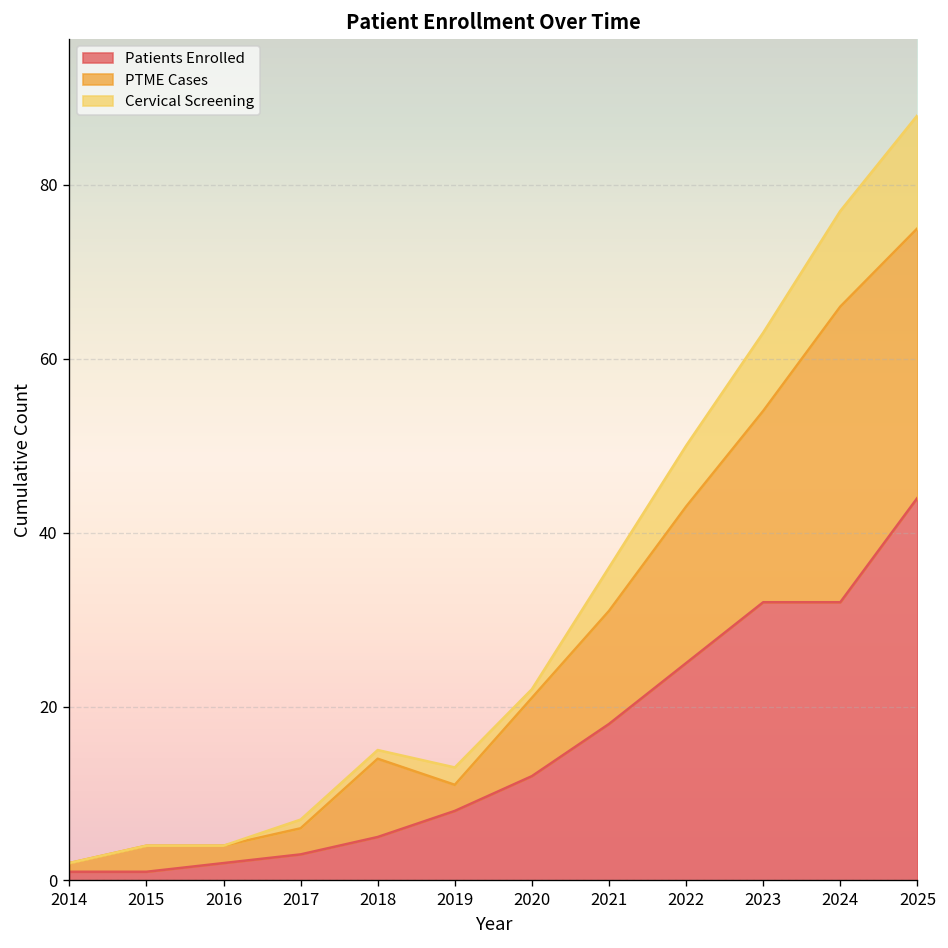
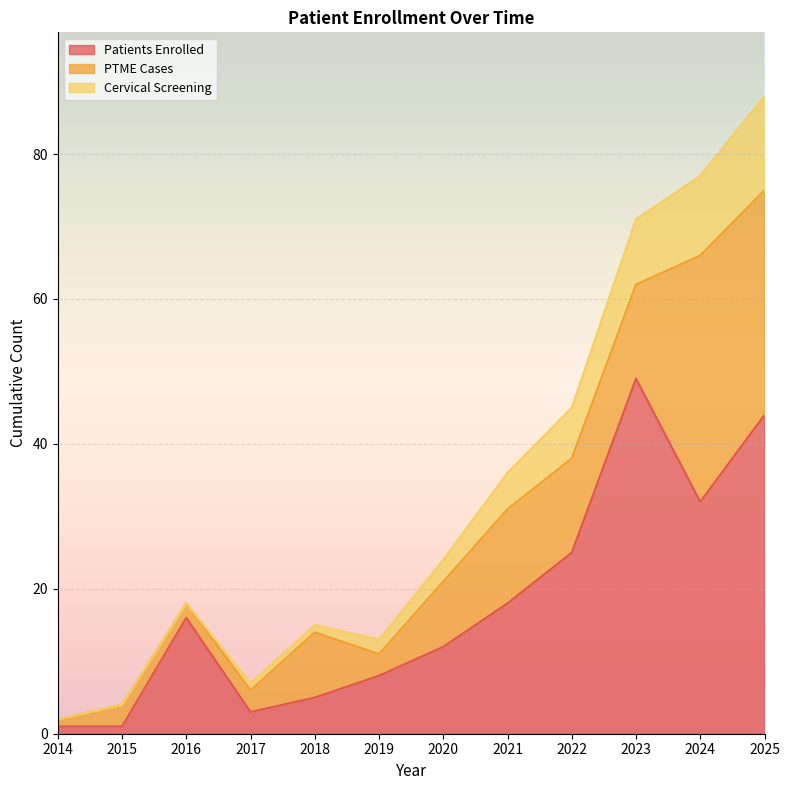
  {
    "Patients Enrolled": {
      "2014": 1,
      "2015": 1,
-     "2016": 2,
+     "2016": 16,
      "2017": 3,
      "2018": 5,
      "2019": 8,
      "2020": 12,
      "2021": 18,
      "2022": 25,
-     "2023": 32,
+     "2023": 49,
      "2024": 32,
      "2025": 44
    },
    "PTME Cases": {
      "2017": 3,
      "2018": 9,
      "2019": 3,
      "2020": 9,
      "2021": 13,
-     "2022": 18,
-     "2023": 22,
+     "2022": 13,
+     "2023": 13,
      "2024": 34,
      "2025": 31
    },
    "Cervical Screening": {
      "2017": 1,
      "2018": 1,
      "2019": 2,
-     "2020": 1,
+     "2020": 3,
      "2021": 5,
      "2022": 7,
      "2023": 9,
      "2024": 11,
      "2025": 13
    }
  }
